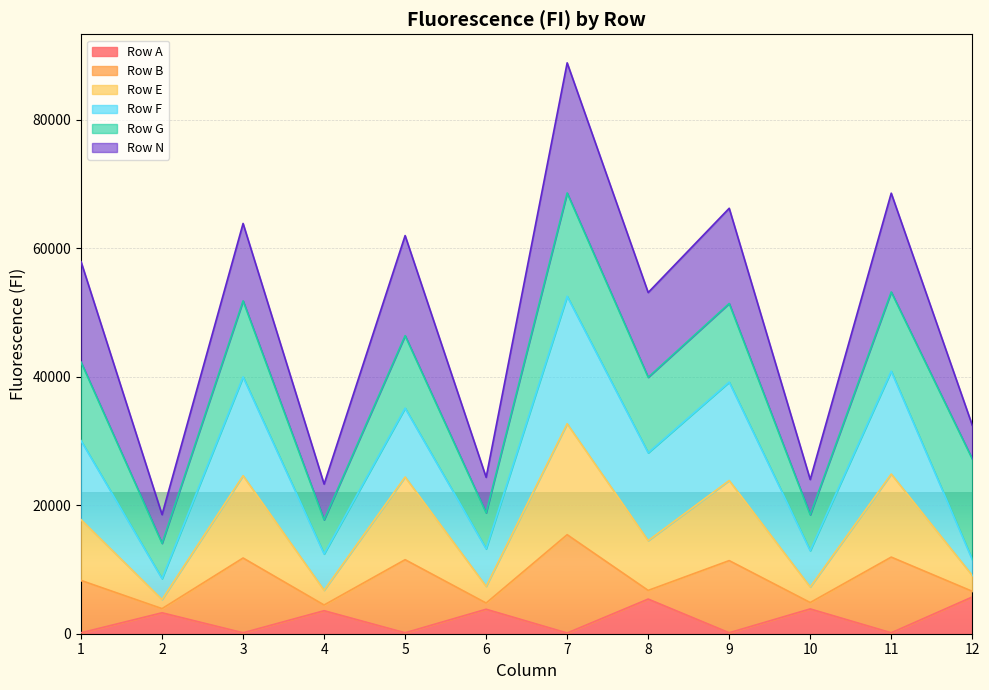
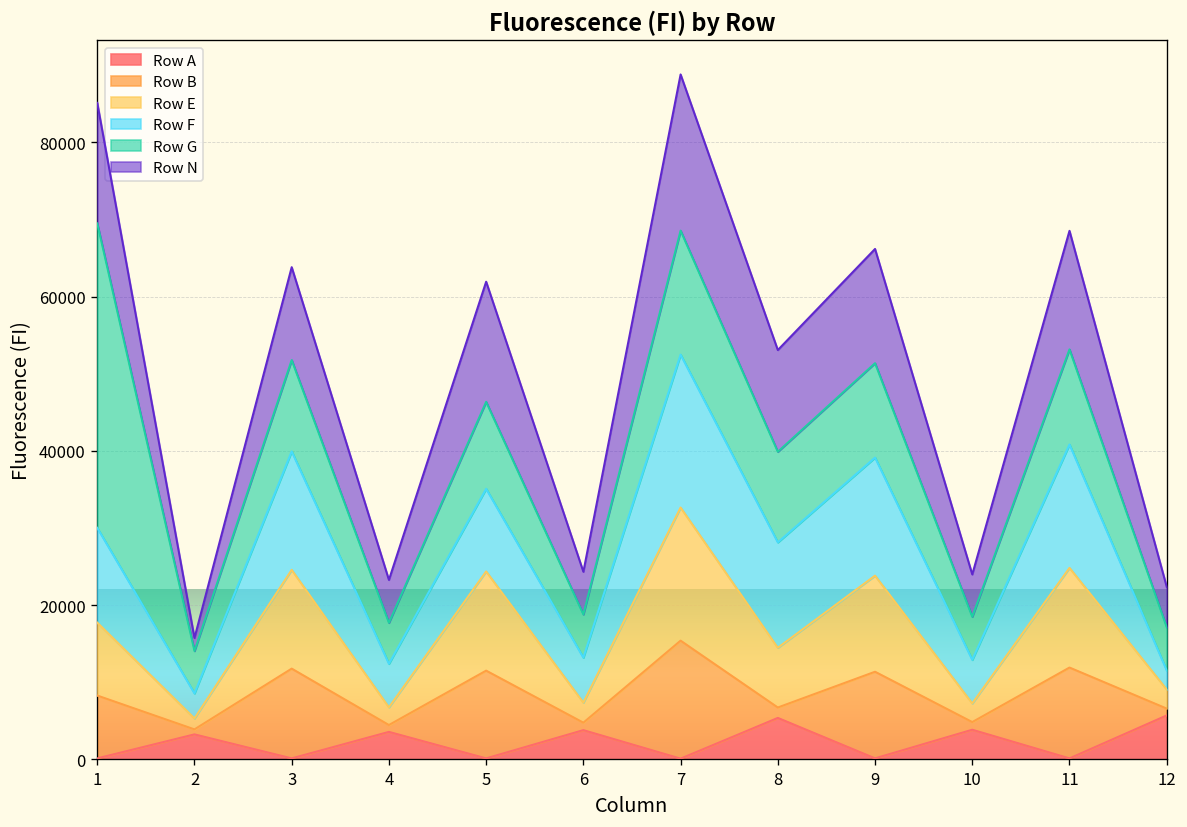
  {
    "Row A": {
      "1": 0,
      "2": 3000,
      "3": 0,
      "4": 4000,
      "5": 0,
      "6": 4000,
      "7": 0,
      "8": 5000,
      "9": 0,
      "10": 4000,
      "11": 0,
      "12": 6000
    },
    "Row F": {
      "1": 12000,
      "2": 3000,
      "3": 15000,
      "4": 6000,
      "5": 11000,
      "6": 6000,
      "7": 20000,
      "8": 14000,
      "9": 15000,
      "10": 6000,
      "11": 16000,
      "12": 2000
    },
    "Row G": {
-     "1": 12000,
+     "1": 39000,
      "2": 5000,
      "3": 12000,
      "4": 5000,
      "5": 11000,
      "6": 6000,
      "7": 16000,
      "8": 12000,
      "9": 12000,
      "10": 6000,
      "11": 12000,
-     "12": 16000
+     "12": 6000
    },
    "Row N": {
      "1": 16000,
-     "2": 4000,
+     "2": 2000,
      "3": 12000,
      "4": 6000,
      "5": 16000,
      "6": 6000,
      "7": 20000,
      "8": 13000,
      "9": 15000,
      "10": 5000,
      "11": 15000,
      "12": 5000
    }
  }
